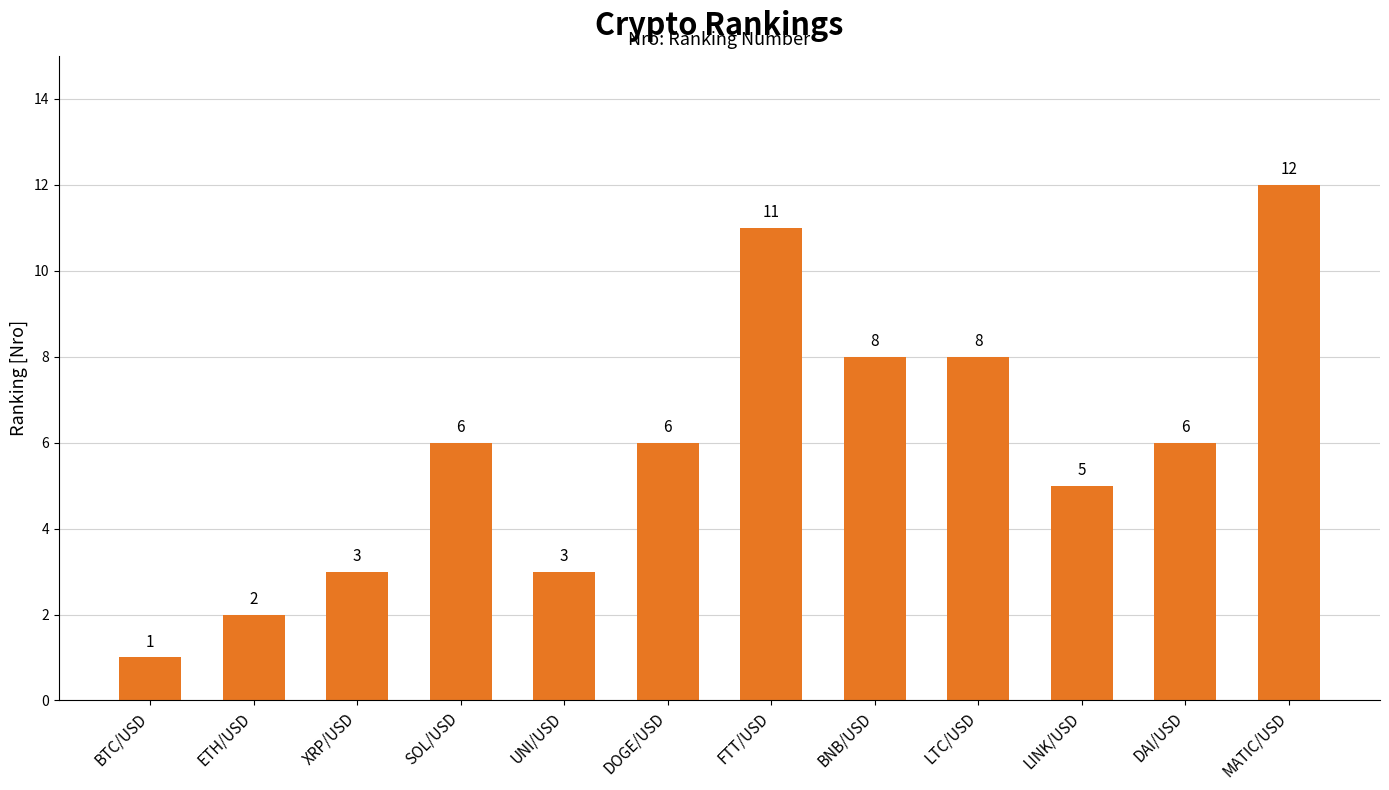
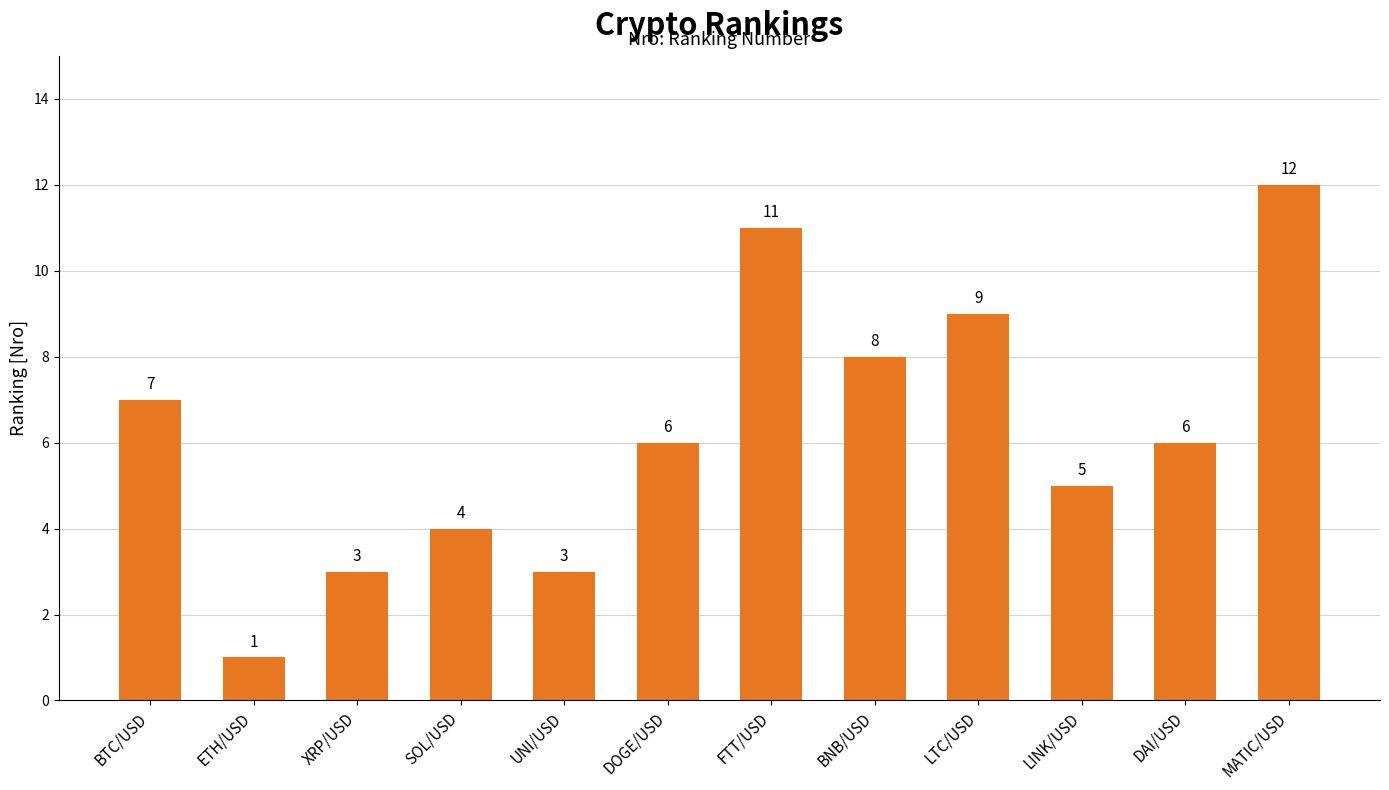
  {
-   "BTC/USD": 1,
-   "ETH/USD": 2,
+   "BTC/USD": 7,
+   "ETH/USD": 1,
    "XRP/USD": 3,
-   "SOL/USD": 6,
+   "SOL/USD": 4,
    "UNI/USD": 3,
    "DOGE/USD": 6,
    "FTT/USD": 11,
    "BNB/USD": 8,
-   "LTC/USD": 8,
+   "LTC/USD": 9,
    "LINK/USD": 5,
    "DAI/USD": 6,
    "MATIC/USD": 12
  }
